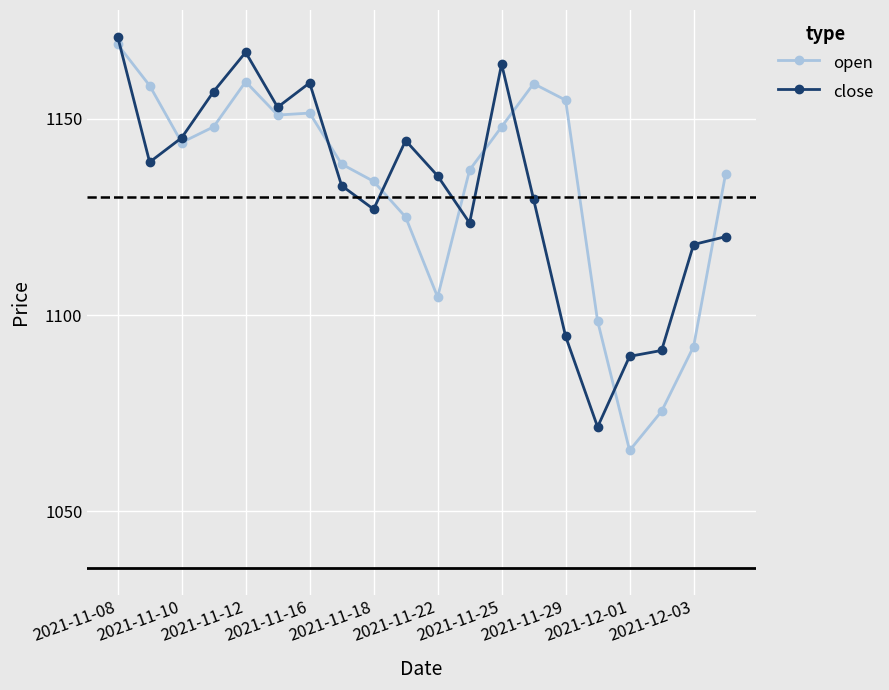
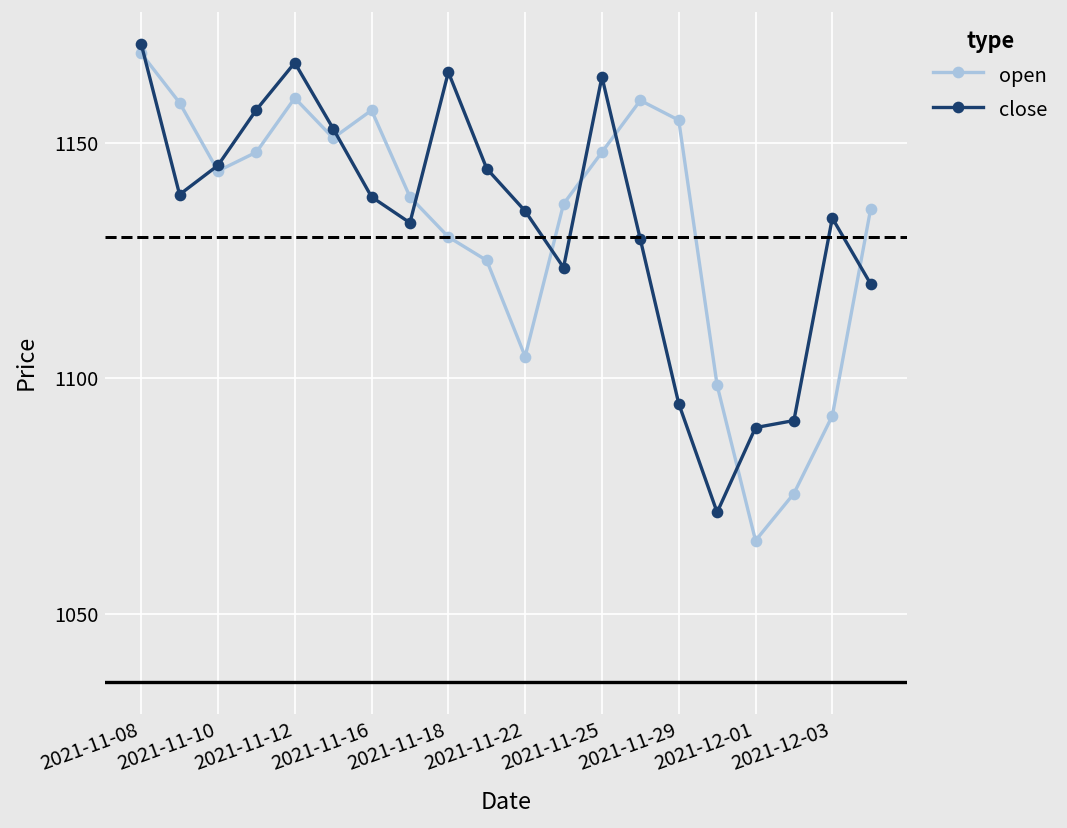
  {
    "open": {
      "2021-11-08": 1169,
      "2021-11-10": 1144,
      "2021-11-12": 1160,
-     "2021-11-16": 1152,
-     "2021-11-18": 1134,
+     "2021-11-16": 1157,
+     "2021-11-18": 1130,
      "2021-11-22": 1105,
      "2021-11-25": 1148,
      "2021-11-29": 1155,
      "2021-12-01": 1066,
      "2021-12-03": 1092
    },
    "close": {
      "2021-11-08": 1171,
      "2021-11-10": 1145,
      "2021-11-12": 1167,
-     "2021-11-16": 1159,
-     "2021-11-18": 1127,
+     "2021-11-16": 1139,
+     "2021-11-18": 1165,
      "2021-11-22": 1136,
      "2021-11-25": 1164,
      "2021-11-29": 1095,
      "2021-12-01": 1090,
-     "2021-12-03": 1118
+     "2021-12-03": 1134
    }
  }
